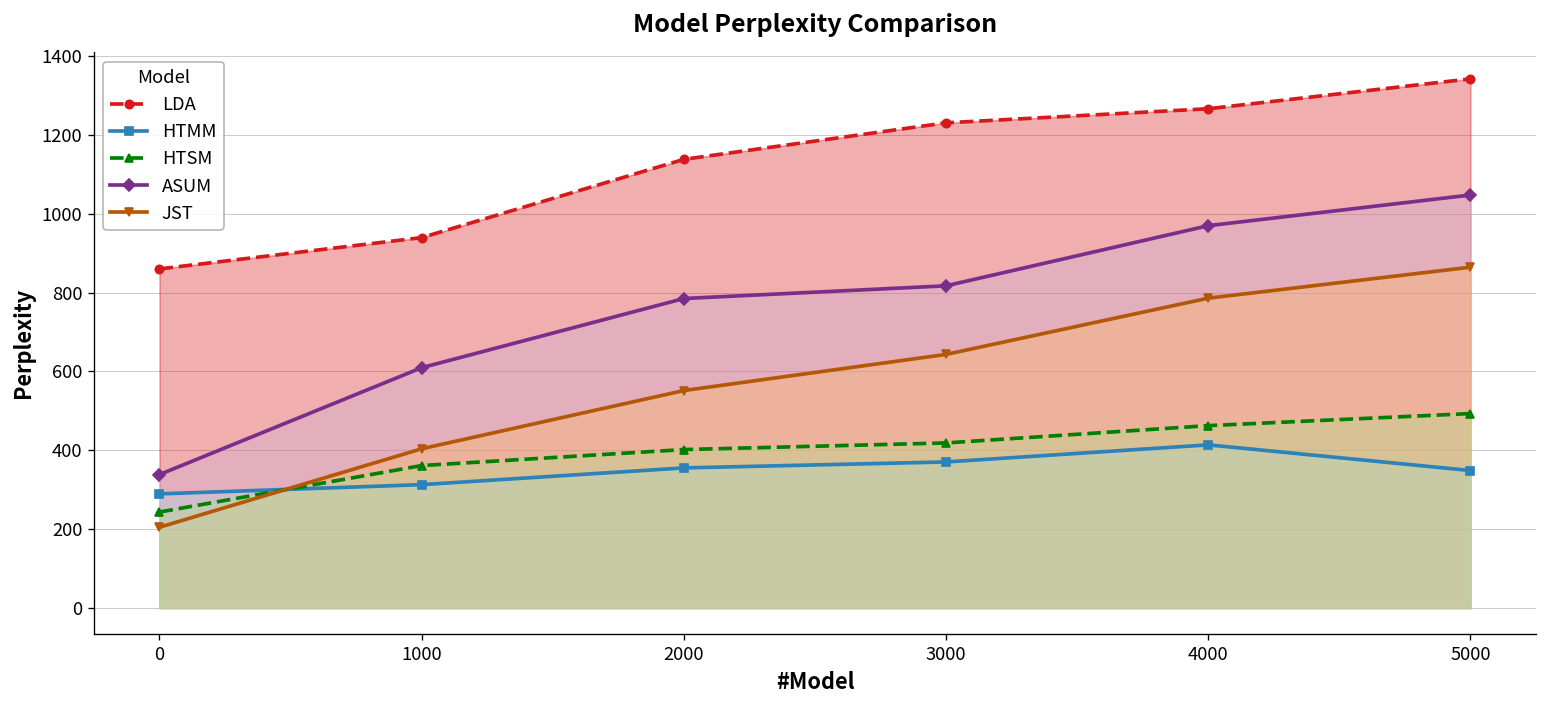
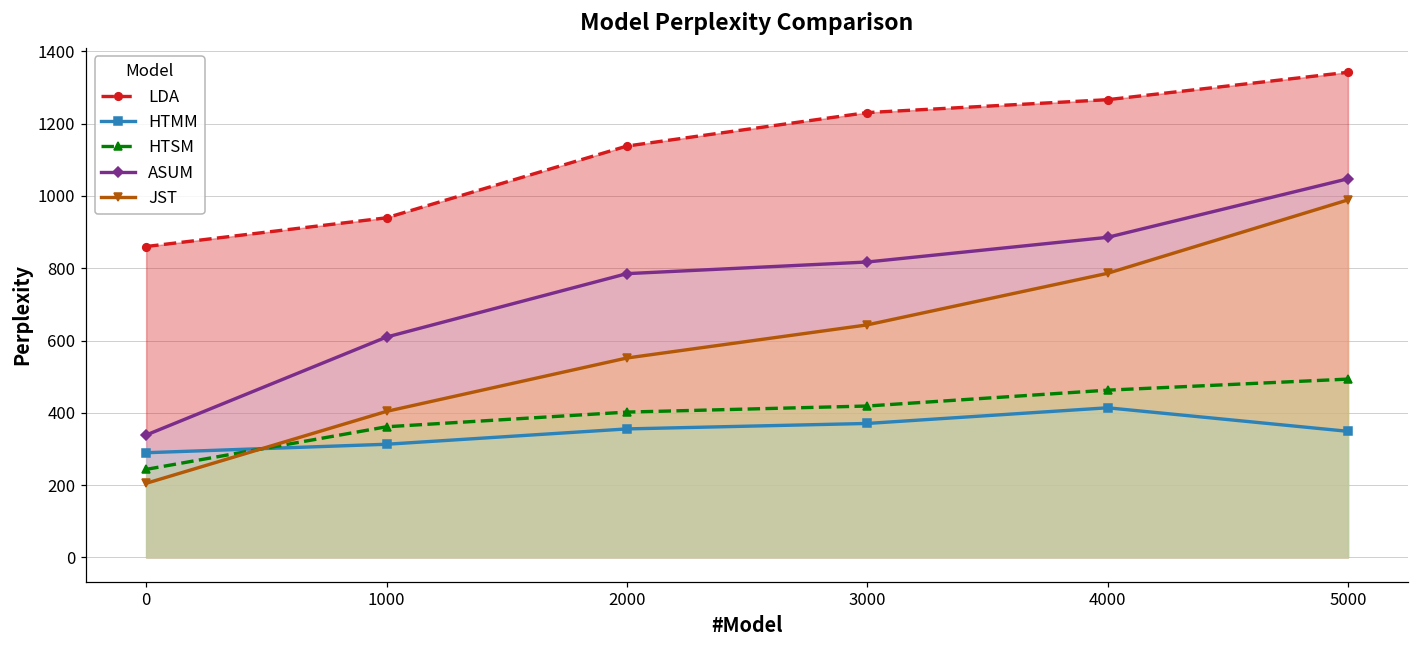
  {
    "LDA": {
      "0": 860,
      "1000": 940,
      "2000": 1140,
      "3000": 1230,
      "4000": 1270,
      "5000": 1340
    },
    "HTMM": {
      "0": 290,
      "1000": 310,
      "2000": 360,
      "3000": 370,
      "4000": 410,
      "5000": 350
    },
    "HTSM": {
      "0": 240,
      "1000": 360,
      "2000": 400,
      "3000": 420,
      "4000": 460,
      "5000": 490
    },
    "ASUM": {
      "0": 340,
      "1000": 610,
      "2000": 790,
      "3000": 820,
-     "4000": 970,
+     "4000": 890,
      "5000": 1050
    },
    "JST": {
      "0": 200,
      "1000": 400,
      "2000": 550,
      "3000": 640,
      "4000": 790,
-     "5000": 860
+     "5000": 990
    }
  }
